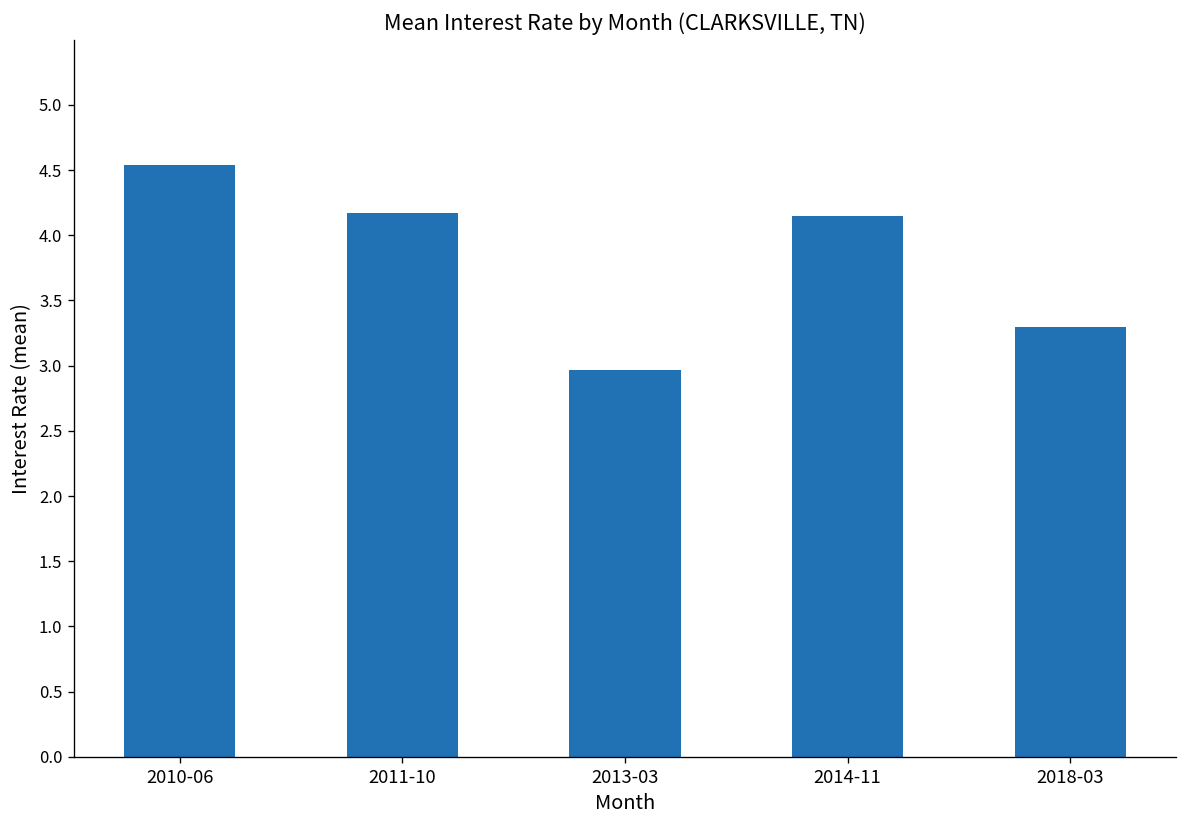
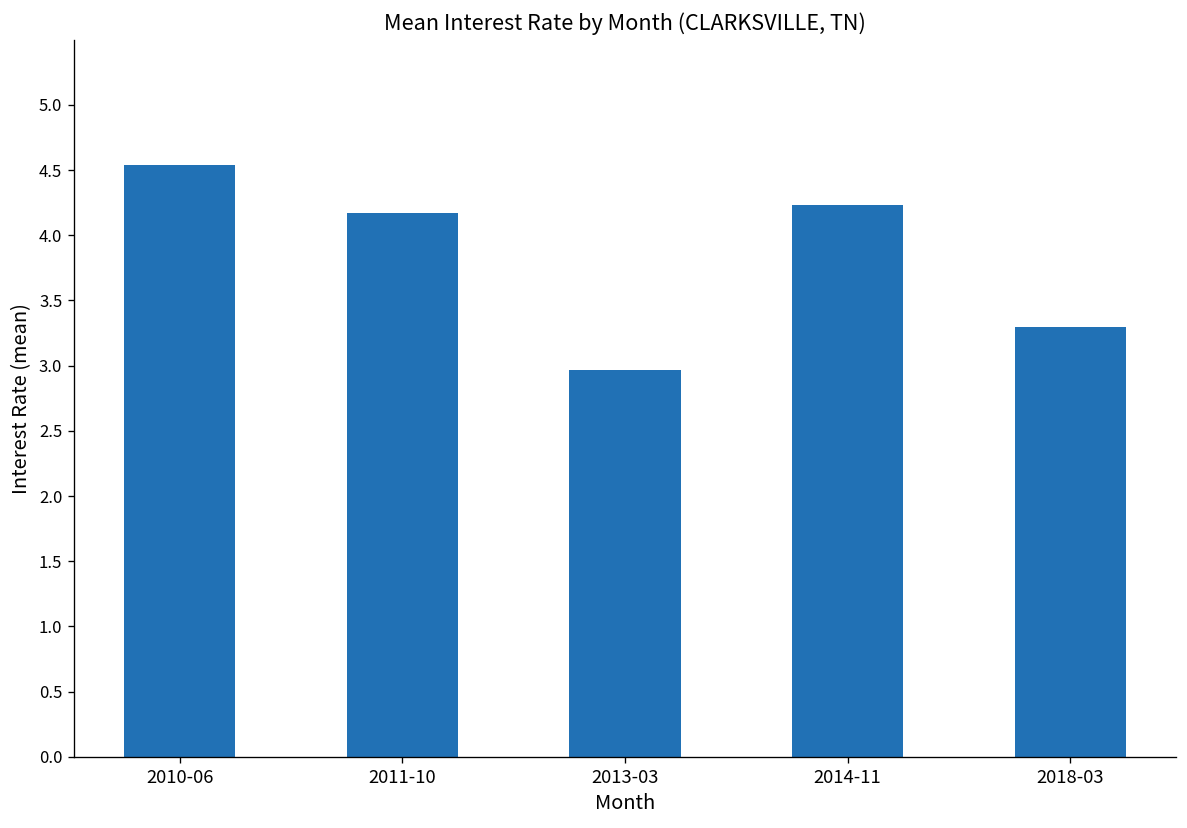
  {
    "2010-06": 4.54,
    "2011-10": 4.17,
    "2013-03": 2.97,
-   "2014-11": 4.15,
+   "2014-11": 4.23,
    "2018-03": 3.30
  }
